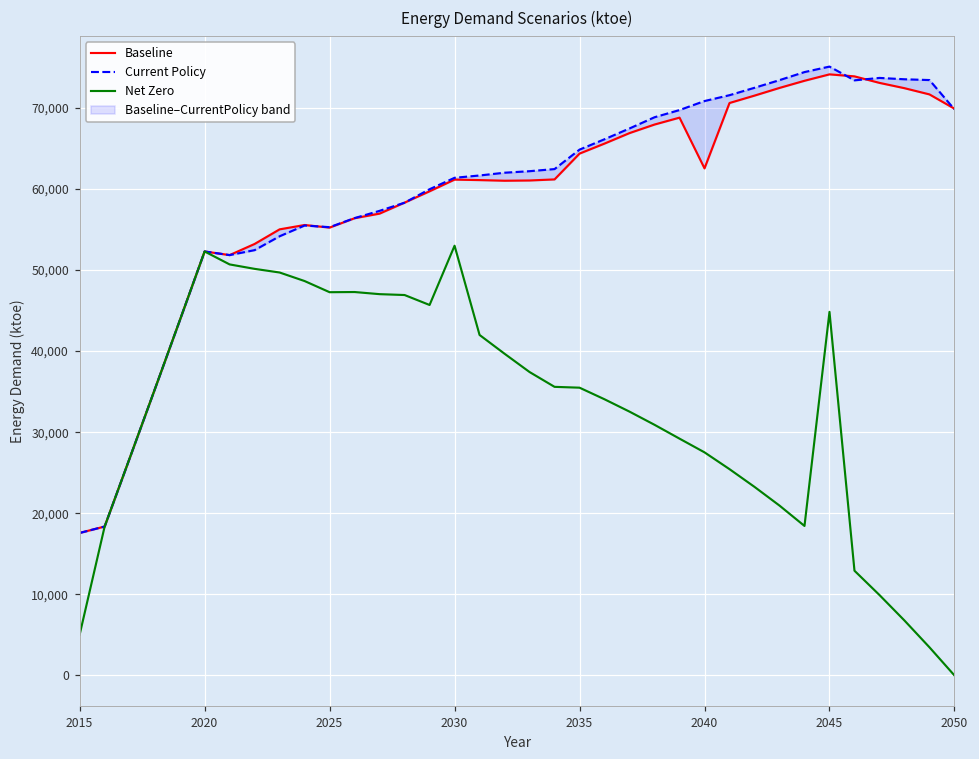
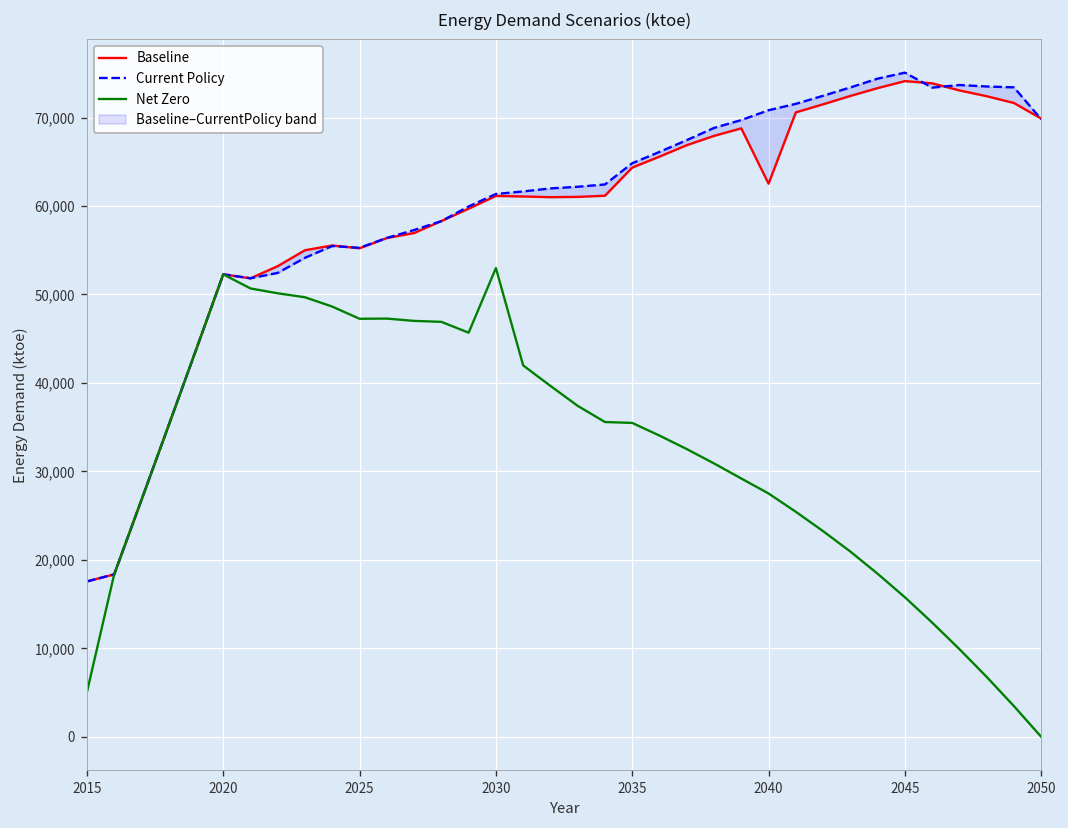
  {
    "Baseline": {
      "2035": "64,000",
      "2040": "63,000",
      "2045": "74,000"
    },
    "Net Zero": {
      "2015": "5,000",
      "2025": "47,000",
      "2030": "53,000",
      "2035": "35,000",
      "2040": "28,000",
-     "2045": "45,000",
+     "2045": "16,000",
      "2050": "0"
    }
  }
